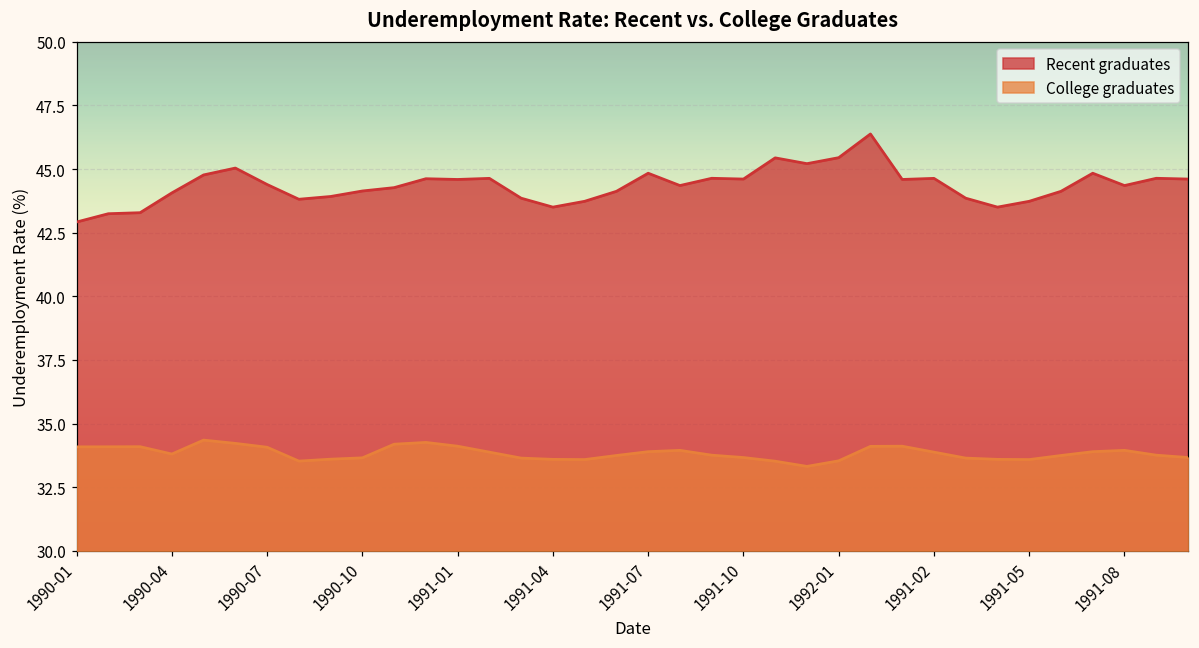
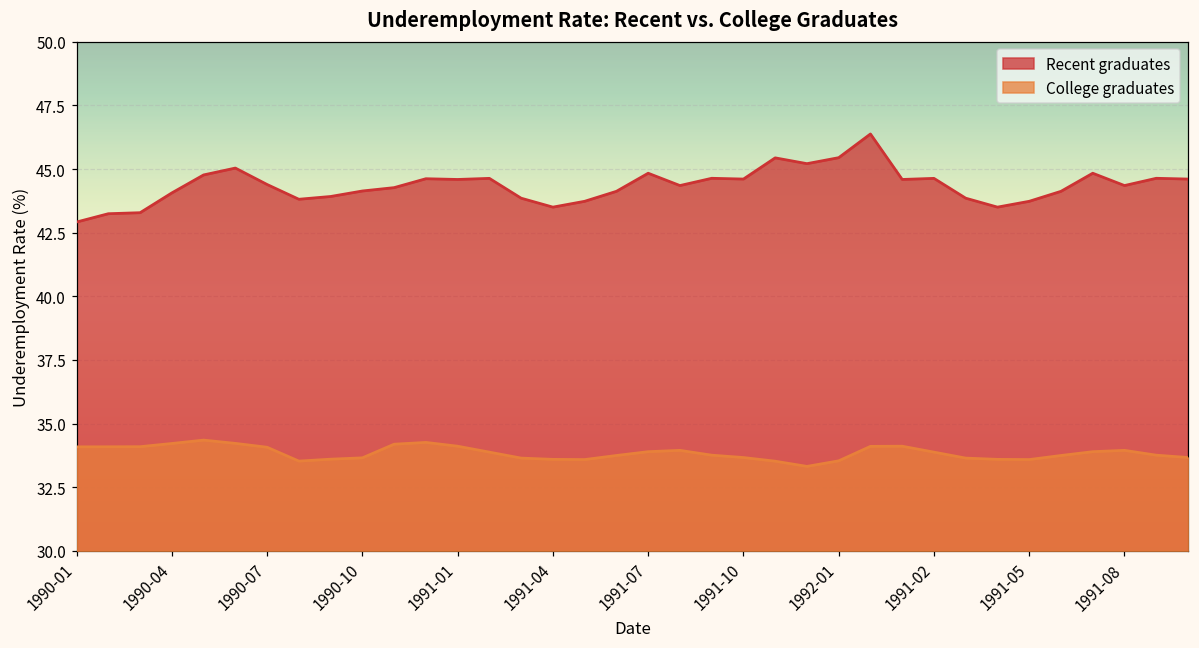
  {
    "Recent graduates": {
      "1990-01": 42.9,
      "1990-04": 44.1,
      "1990-07": 44.4,
      "1990-10": 44.1,
      "1992-01": 45.4
    },
    "College graduates": {
      "1990-01": 34.1,
-     "1990-04": 33.8,
+     "1990-04": 34.2,
      "1990-07": 34.1,
      "1990-10": 33.7,
      "1992-01": 33.5
    }
  }
